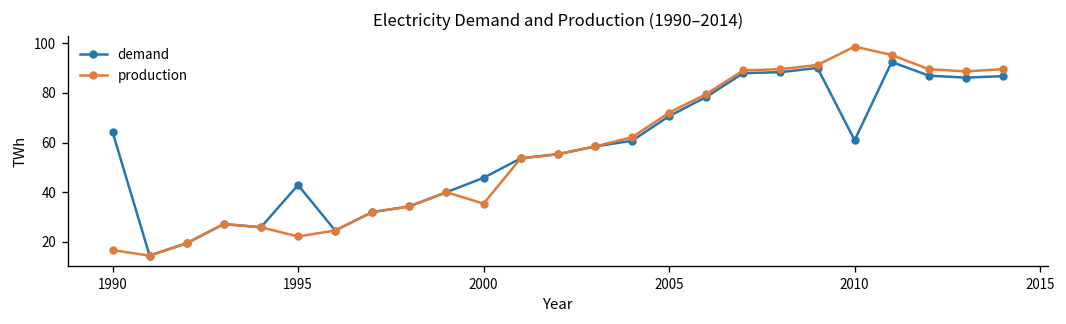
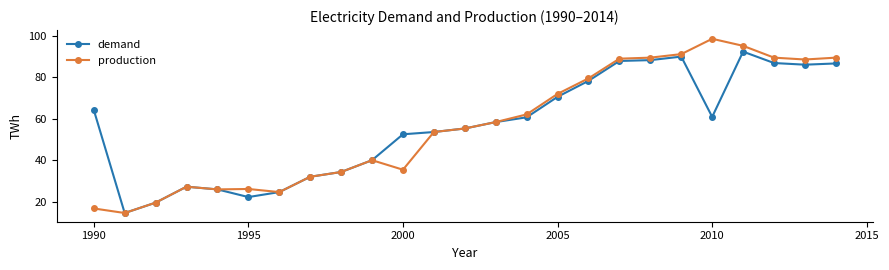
  {
    "demand": {
      "1990": 64,
-     "1995": 43,
-     "2000": 46,
+     "1995": 22,
+     "2000": 53,
      "2005": 71,
      "2010": 61
    },
    "production": {
      "1990": 17,
-     "1995": 22,
+     "1995": 26,
      "2000": 35,
      "2005": 72,
      "2010": 99
    }
  }
